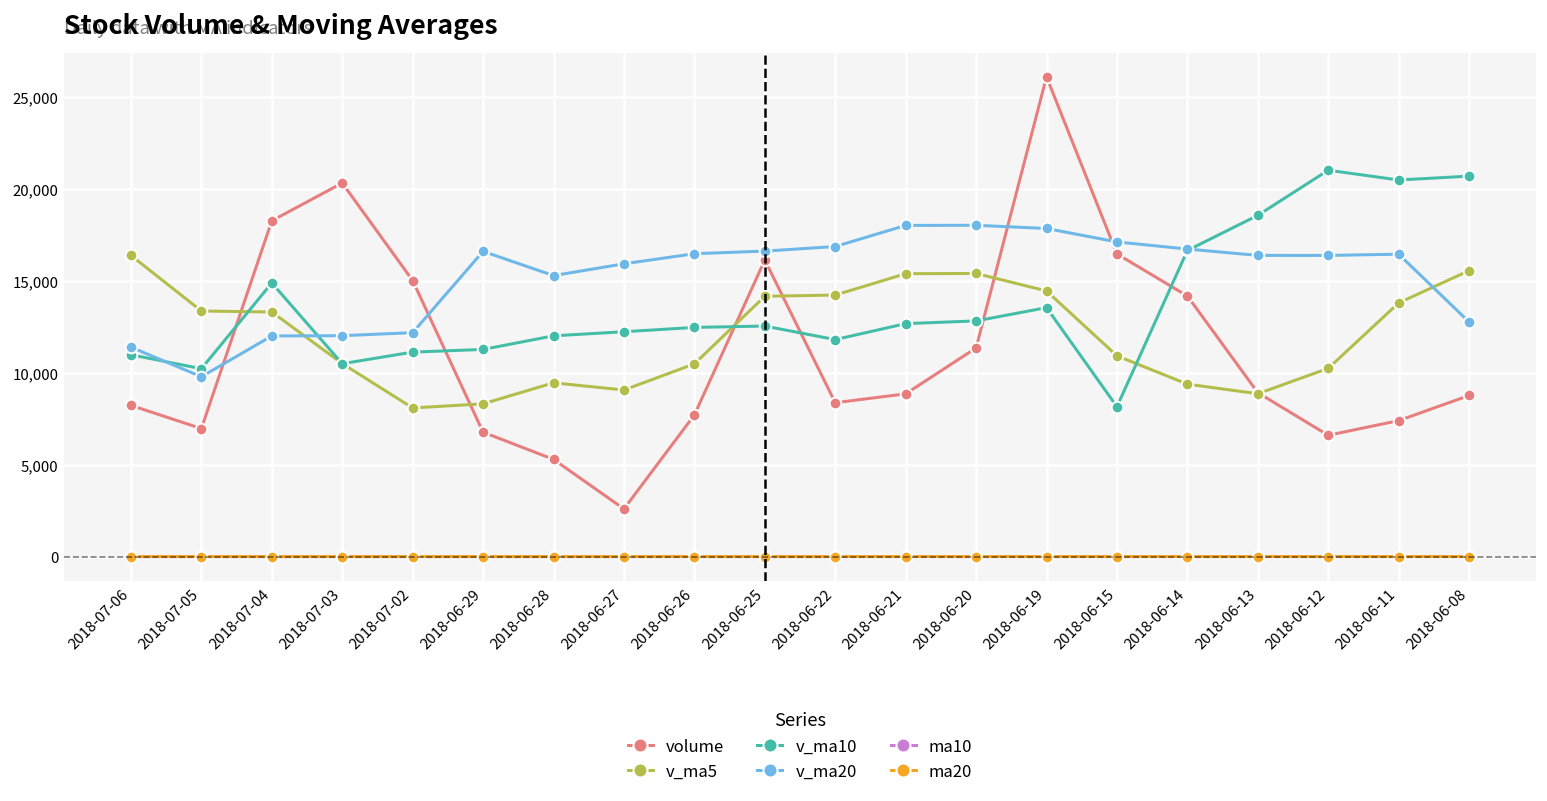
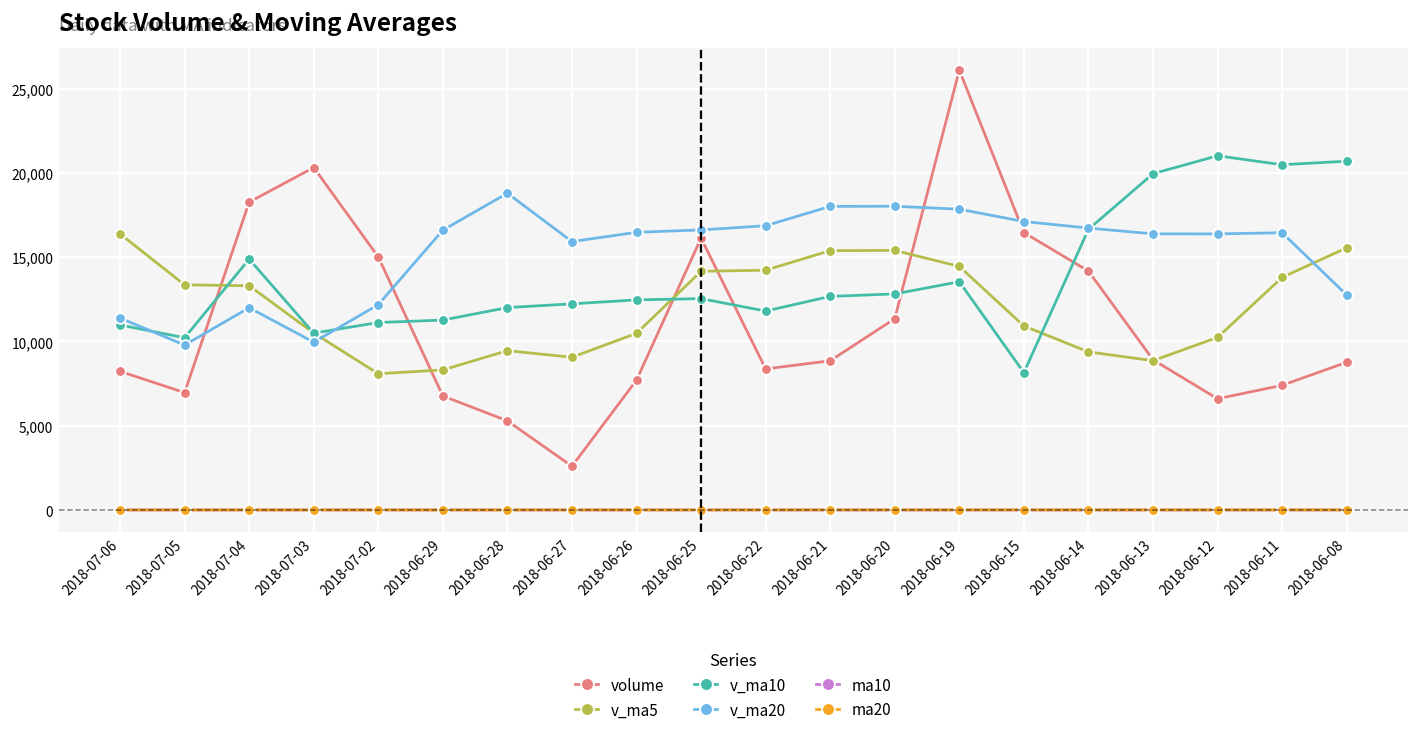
  {
    "volume": {
      "2018-07-06": "8,200",
      "2018-07-05": "7,000",
      "2018-07-04": "18,300",
      "2018-07-03": "20,300",
      "2018-07-02": "15,000",
      "2018-06-29": "6,800",
      "2018-06-28": "5,300",
      "2018-06-27": "2,600",
      "2018-06-26": "7,700",
      "2018-06-25": "16,100",
      "2018-06-22": "8,400",
      "2018-06-21": "8,900",
      "2018-06-20": "11,400",
      "2018-06-19": "26,100",
      "2018-06-15": "16,500",
      "2018-06-14": "14,200",
      "2018-06-12": "6,600",
      "2018-06-11": "7,400",
      "2018-06-08": "8,800"
    },
    "v_ma5": {
      "2018-07-06": "16,400",
      "2018-07-05": "13,400",
      "2018-07-04": "13,300",
      "2018-07-02": "8,100",
      "2018-06-29": "8,300",
      "2018-06-28": "9,500",
      "2018-06-27": "9,100",
      "2018-06-26": "10,500",
      "2018-06-25": "14,200",
      "2018-06-22": "14,200",
      "2018-06-21": "15,400",
      "2018-06-20": "15,400",
      "2018-06-19": "14,500",
      "2018-06-15": "10,900",
      "2018-06-14": "9,400",
      "2018-06-12": "10,200",
      "2018-06-11": "13,800",
      "2018-06-08": "15,600"
    },
    "v_ma10": {
      "2018-07-06": "11,000",
      "2018-07-05": "10,200",
      "2018-07-04": "14,900",
      "2018-07-02": "11,100",
      "2018-06-29": "11,300",
      "2018-06-28": "12,000",
      "2018-06-27": "12,200",
      "2018-06-26": "12,500",
      "2018-06-25": "12,500",
      "2018-06-22": "11,800",
      "2018-06-21": "12,700",
      "2018-06-20": "12,800",
      "2018-06-19": "13,500",
      "2018-06-15": "8,200",
-     "2018-06-13": "18,600",
+     "2018-06-13": "20,000",
      "2018-06-12": "21,000",
      "2018-06-11": "20,500",
      "2018-06-08": "20,700"
    },
    "v_ma20": {
      "2018-07-06": "11,400",
      "2018-07-05": "9,800",
      "2018-07-04": "12,000",
-     "2018-07-03": "12,000",
+     "2018-07-03": "10,000",
      "2018-07-02": "12,200",
      "2018-06-29": "16,600",
-     "2018-06-28": "15,300",
+     "2018-06-28": "18,800",
      "2018-06-27": "15,900",
      "2018-06-26": "16,500",
      "2018-06-25": "16,600",
      "2018-06-22": "16,900",
      "2018-06-21": "18,000",
      "2018-06-20": "18,000",
      "2018-06-19": "17,800",
      "2018-06-15": "17,100",
      "2018-06-13": "16,400",
      "2018-06-12": "16,400",
      "2018-06-11": "16,500",
      "2018-06-08": "12,800"
    },
    "ma20": {
      "2018-07-06": "0",
      "2018-07-05": "0",
      "2018-07-04": "0",
      "2018-07-03": "0",
      "2018-07-02": "0",
      "2018-06-29": "0",
      "2018-06-28": "0",
      "2018-06-27": "0",
      "2018-06-26": "0",
      "2018-06-25": "0",
      "2018-06-22": "0",
      "2018-06-21": "0",
      "2018-06-20": "0",
      "2018-06-19": "0",
      "2018-06-15": "0",
      "2018-06-14": "0",
      "2018-06-13": "0",
      "2018-06-12": "0",
      "2018-06-11": "0",
      "2018-06-08": "0"
    }
  }
